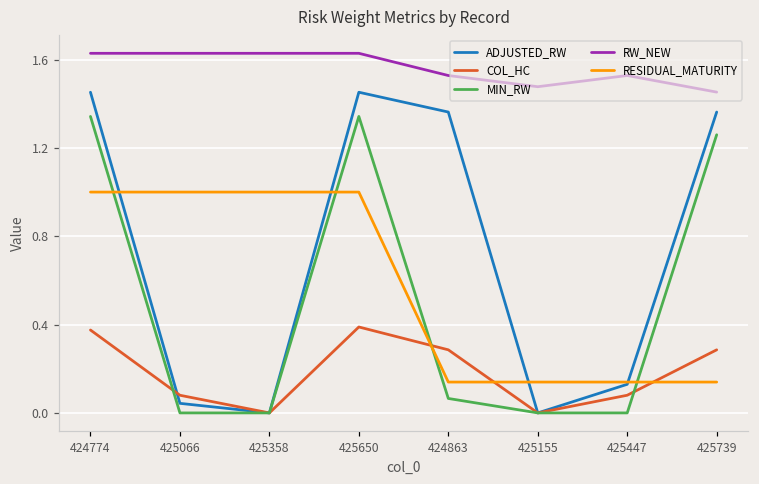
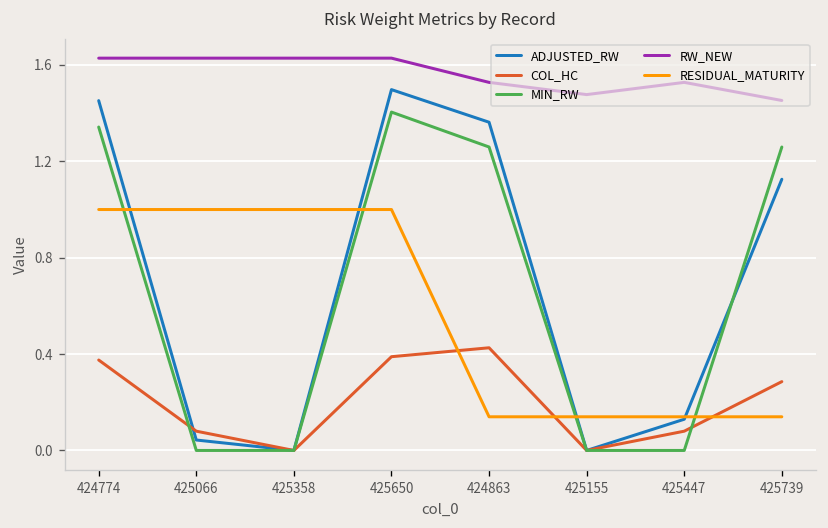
  {
    "ADJUSTED_RW": {
      "424774": 1.45,
      "425066": 0.04,
-     "425650": 1.45,
+     "425650": 1.50,
      "424863": 1.36,
-     "425739": 1.36
+     "425739": 1.13
    },
    "COL_HC": {
      "424774": 0.38,
      "425066": 0.08,
      "425650": 0.39,
-     "424863": 0.29,
+     "424863": 0.43,
      "425447": 0.08,
      "425739": 0.29
    },
    "MIN_RW": {
      "424774": 1.34,
      "425066": 0.00,
-     "425650": 1.34,
-     "424863": 0.07,
+     "425650": 1.40,
+     "424863": 1.26,
      "425447": 0.00,
      "425739": 1.26
    },
    "RW_NEW": {
      "424774": 1.63,
      "425066": 1.63,
      "425358": 1.63,
      "425650": 1.63,
      "424863": 1.53
    },
    "RESIDUAL_MATURITY": {
      "424774": 1.00,
      "425066": 1.00,
      "425358": 1.00,
      "425650": 1.00,
      "424863": 0.14,
      "425155": 0.14,
      "425739": 0.14
    }
  }
